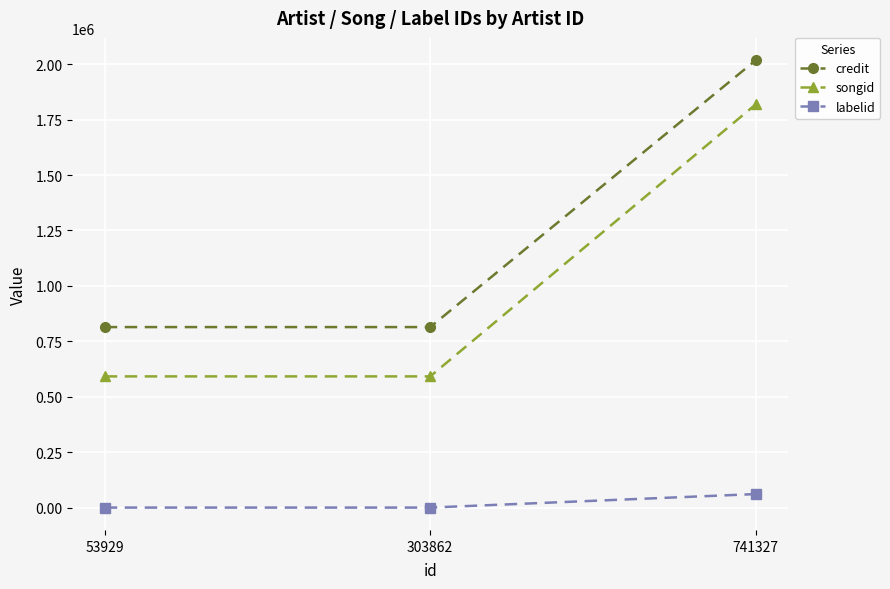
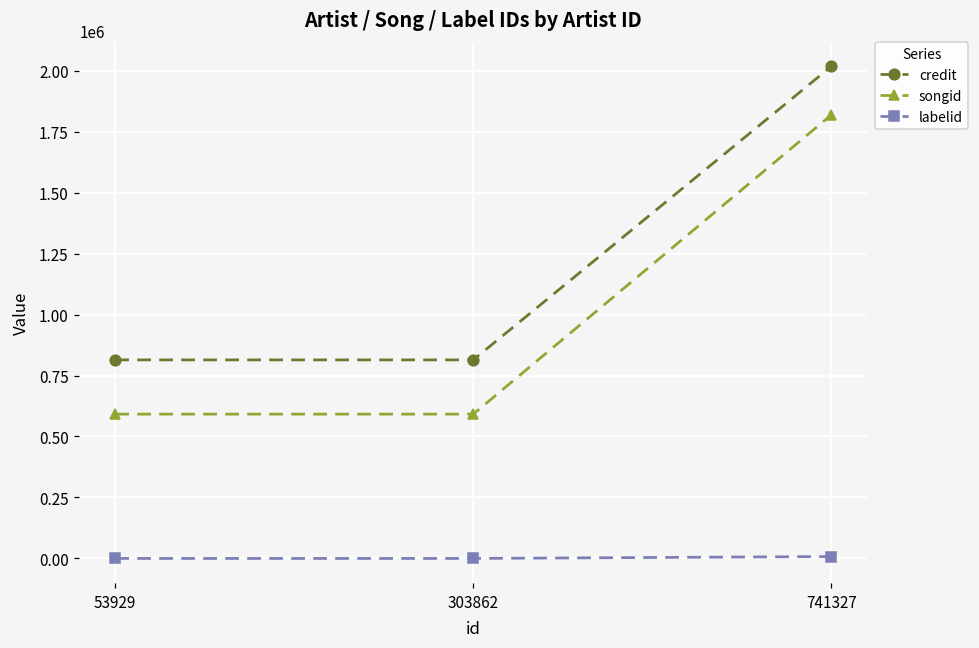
  {
    "labelid": {
      "53929": 0,
      "303862": 0,
-     "741327": 60000
+     "741327": 10000
    }
  }
